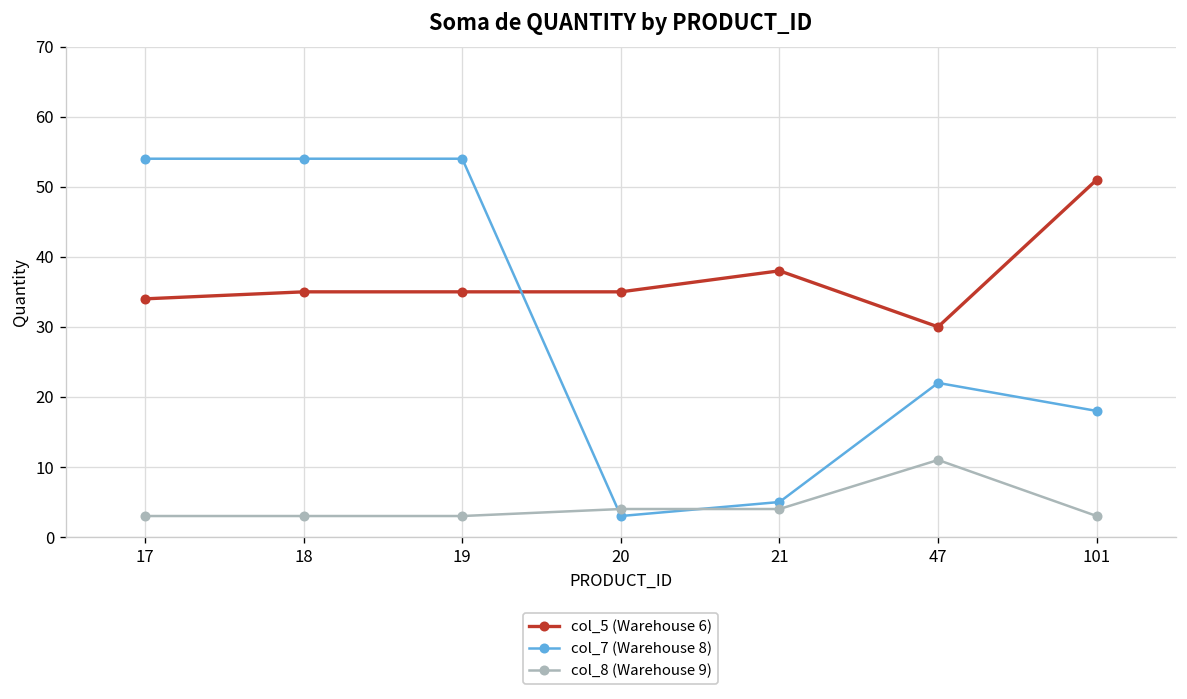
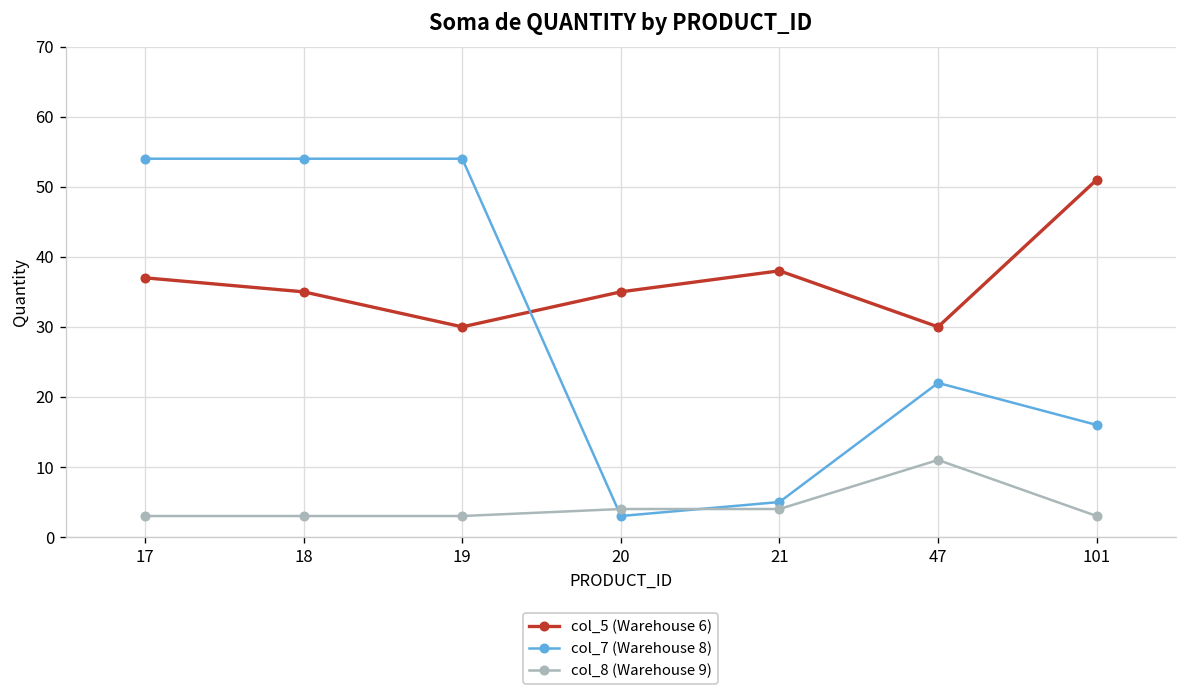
  {
    "col_5 (Warehouse 6)": {
-     "17": 34,
+     "17": 37,
      "18": 35,
-     "19": 35,
+     "19": 30,
      "20": 35,
      "21": 38,
      "47": 30,
      "101": 51
    },
    "col_7 (Warehouse 8)": {
      "17": 54,
      "18": 54,
      "19": 54,
      "20": 3,
      "21": 5,
      "47": 22,
-     "101": 18
+     "101": 16
    },
    "col_8 (Warehouse 9)": {
      "17": 3,
      "18": 3,
      "19": 3,
      "20": 4,
      "21": 4,
      "47": 11,
      "101": 3
    }
  }
